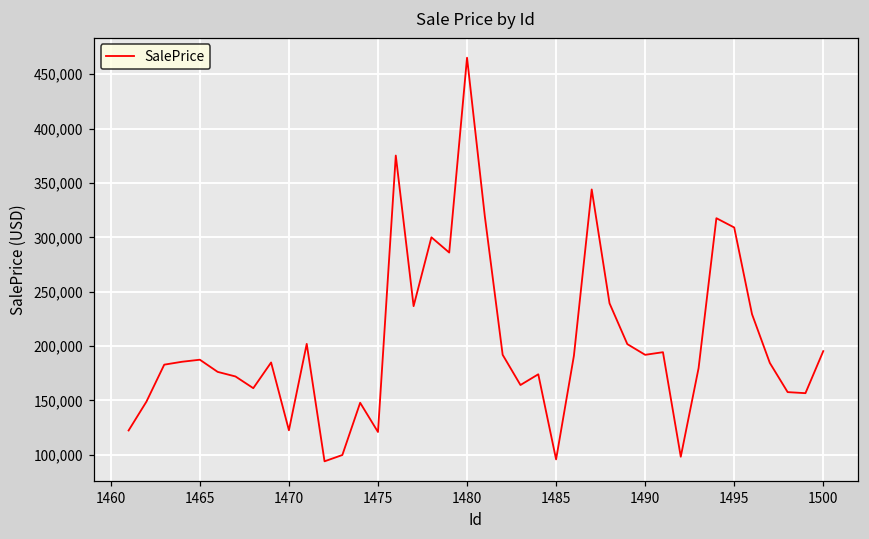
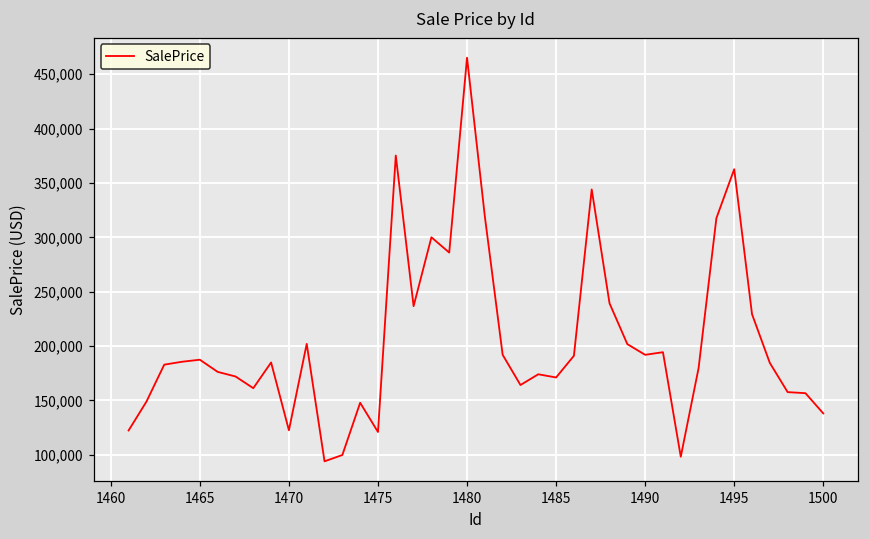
  {
    "1465": "190,000",
    "1470": "120,000",
    "1475": "120,000",
    "1480": "470,000",
-   "1485": "100,000",
+   "1485": "170,000",
    "1490": "190,000",
-   "1495": "310,000",
-   "1500": "200,000"
+   "1495": "360,000",
+   "1500": "140,000"
  }
